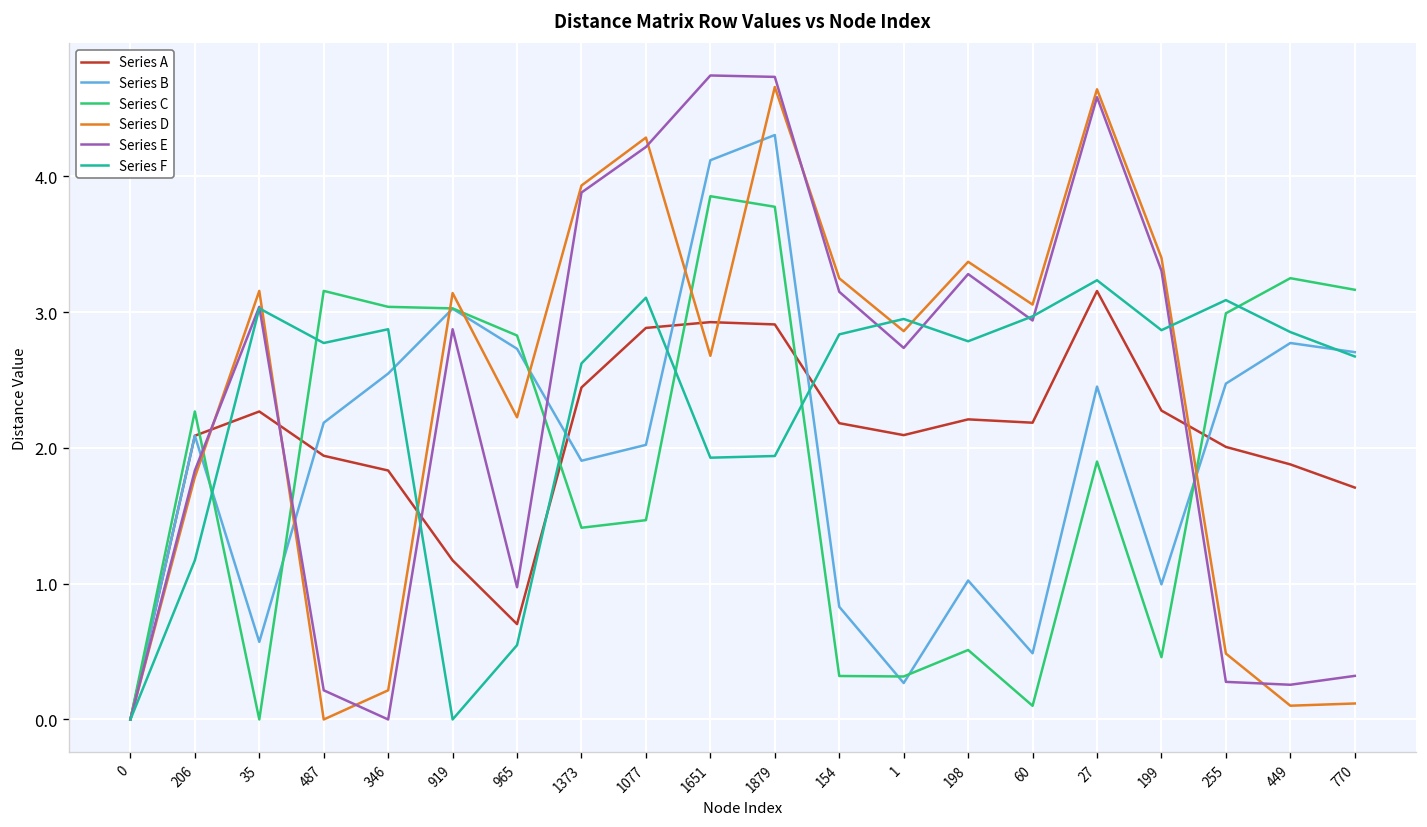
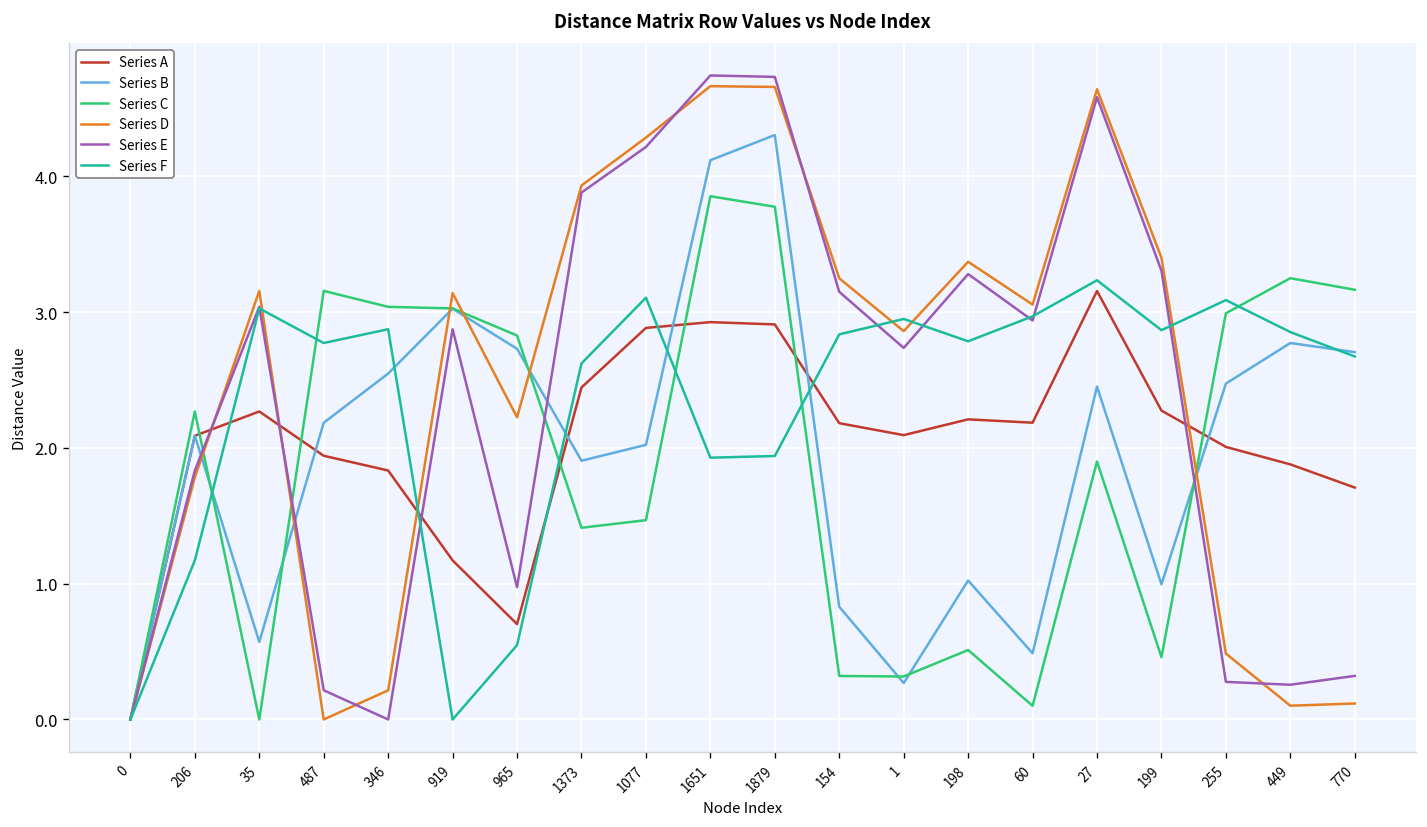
  {
    "Series A": {
      "35": 2.27,
      "487": 1.94,
      "346": 1.83,
      "919": 1.17,
      "965": 0.70,
      "1373": 2.45,
      "1077": 2.88,
      "1651": 2.93,
      "1879": 2.91,
      "154": 2.18,
      "1": 2.09,
      "198": 2.21,
      "60": 2.19,
      "27": 3.16,
      "199": 2.28,
      "255": 2.01,
      "449": 1.88,
      "770": 1.71
    },
    "Series B": {
      "35": 0.57,
      "487": 2.19,
      "346": 2.55,
      "965": 2.73,
      "1373": 1.91,
      "1077": 2.02,
      "1651": 4.12,
      "1879": 4.31,
      "154": 0.83,
      "1": 0.27,
      "198": 1.02,
      "60": 0.49,
      "27": 2.45,
      "199": 1.00,
      "255": 2.47,
      "449": 2.77,
      "770": 2.71
    },
    "Series D": {
      "206": 1.78,
      "35": 3.16,
      "487": 0.00,
      "346": 0.21,
      "919": 3.14,
      "965": 2.23,
      "1373": 3.93,
      "1077": 4.29,
-     "1651": 2.68,
+     "1651": 4.67,
      "1879": 4.66,
      "154": 3.25,
      "1": 2.86,
      "198": 3.37,
      "60": 3.06,
      "27": 4.64,
      "199": 3.40,
      "255": 0.49,
      "449": 0.10,
      "770": 0.12
    },
    "Series E": {
      "206": 1.83,
      "487": 0.21,
      "346": 0.00,
      "919": 2.87,
      "965": 0.97,
      "1373": 3.88,
      "1077": 4.22,
      "1651": 4.74,
      "1879": 4.73,
      "154": 3.15,
      "1": 2.74,
      "198": 3.28,
      "60": 2.94,
      "27": 4.58,
      "199": 3.31,
      "255": 0.28,
      "449": 0.26,
      "770": 0.32
    }
  }
